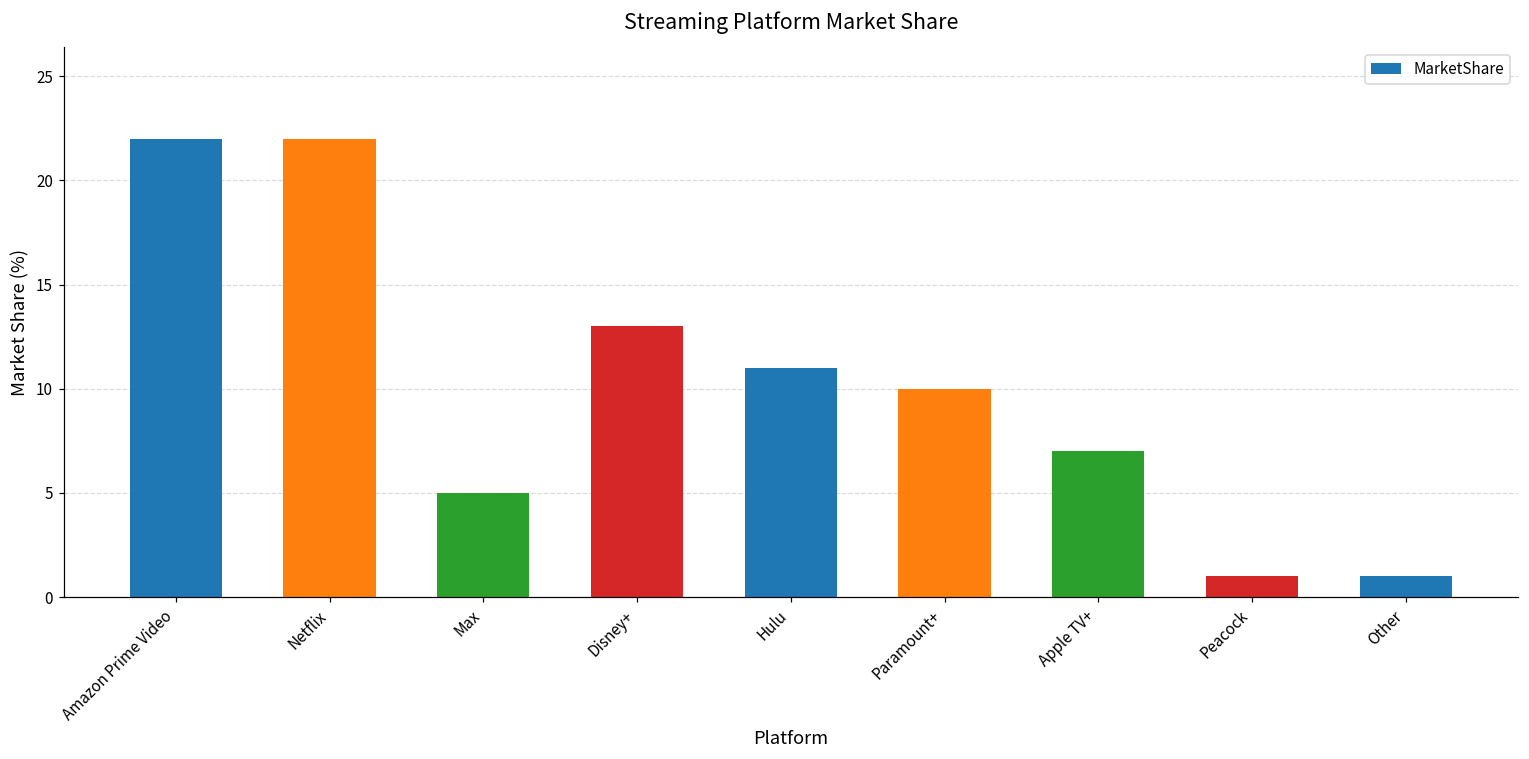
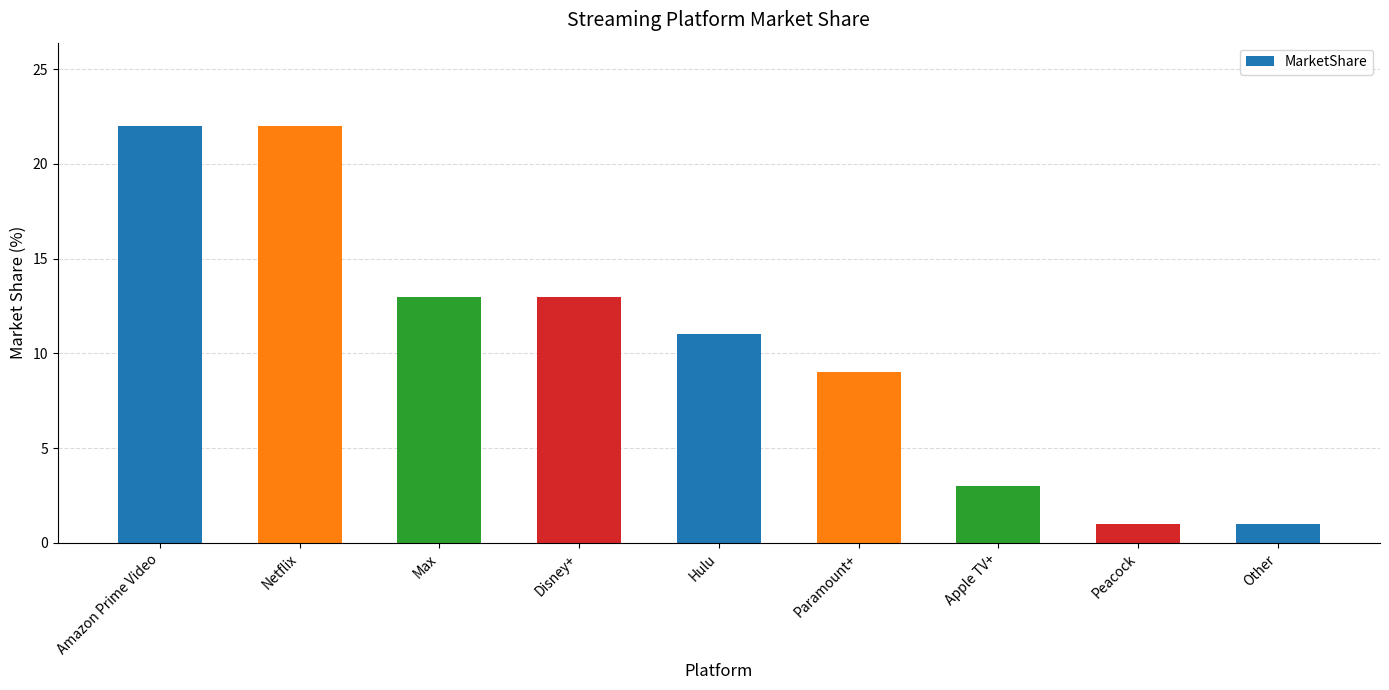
  {
    "Amazon Prime Video": 22,
    "Netflix": 22,
-   "Max": 5,
+   "Max": 13,
    "Disney+": 13,
    "Hulu": 11,
-   "Paramount+": 10,
-   "Apple TV+": 7,
+   "Paramount+": 9,
+   "Apple TV+": 3,
    "Peacock": 1,
    "Other": 1
  }
